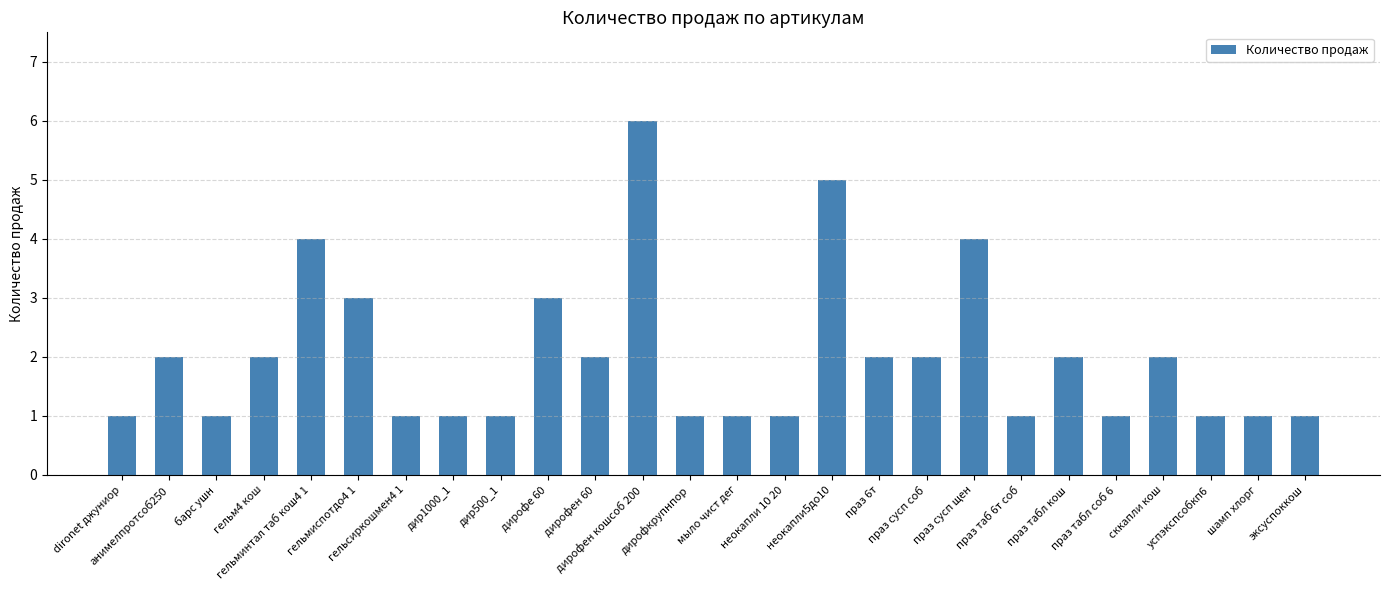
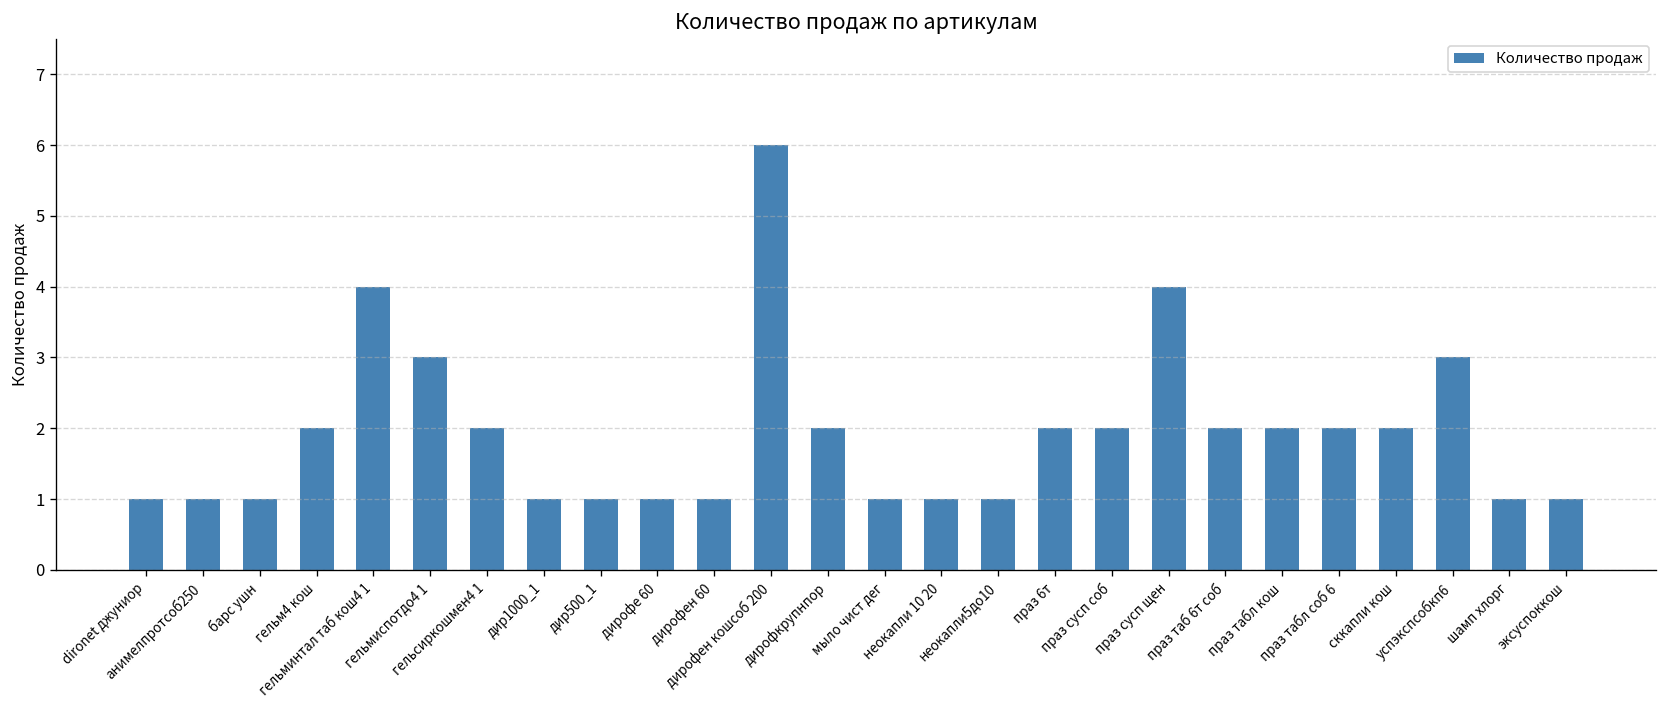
  {
    "dironet джуниор": 1,
-   "анимелпротсоб250": 2,
+   "анимелпротсоб250": 1,
    "барс ушн": 1,
    "гельм4 кош": 2,
    "гельминтал таб кош4 1": 4,
    "гельмиспотдо4 1": 3,
-   "гельсиркошмен4 1": 1,
+   "гельсиркошмен4 1": 2,
    "дир1000_1": 1,
    "дир500_1": 1,
-   "дирофе 60": 3,
-   "дирофен 60": 2,
+   "дирофе 60": 1,
+   "дирофен 60": 1,
    "дирофен кошсоб 200": 6,
-   "дирофкрупнпор": 1,
+   "дирофкрупнпор": 2,
    "мыло чист дег": 1,
    "неокапли 10 20": 1,
-   "неокапли5до10": 5,
+   "неокапли5до10": 1,
    "праз 6т": 2,
    "праз сусп соб": 2,
    "праз сусп щен": 4,
-   "праз таб 6т соб": 1,
+   "праз таб 6т соб": 2,
    "праз табл кош": 2,
-   "праз табл соб 6": 1,
+   "праз табл соб 6": 2,
    "сккапли кош": 2,
-   "успэкспсобкп6": 1,
+   "успэкспсобкп6": 3,
    "шамп хлорг": 1,
    "эксуспоккош": 1
  }
